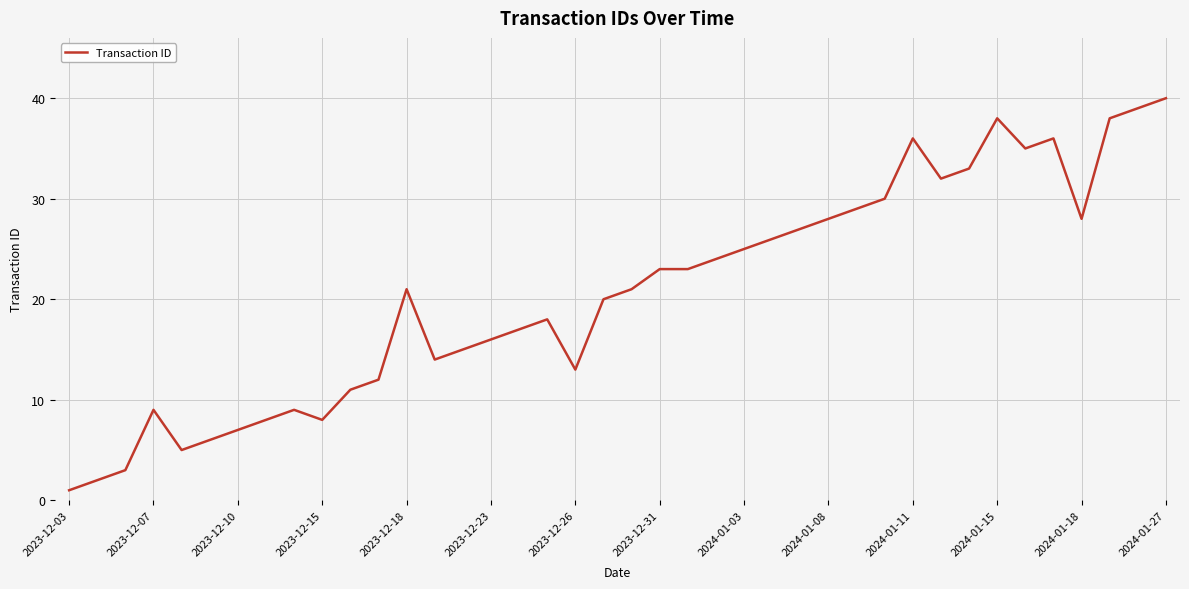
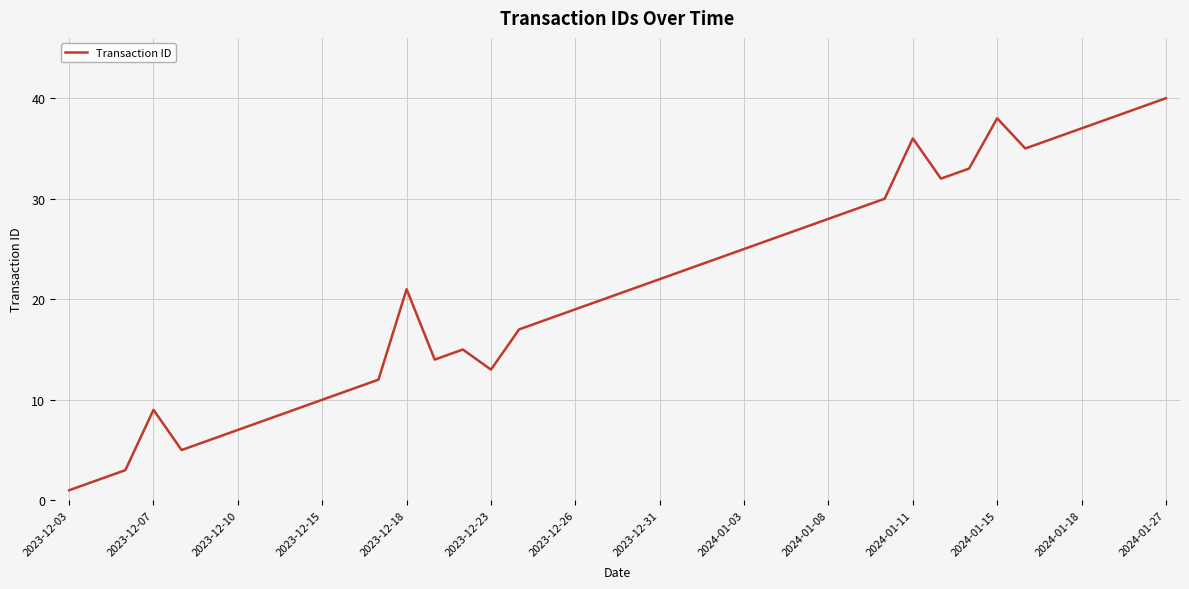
  {
    "2023-12-03": 1,
    "2023-12-07": 9,
    "2023-12-10": 7,
-   "2023-12-15": 8,
+   "2023-12-15": 10,
    "2023-12-18": 21,
-   "2023-12-23": 16,
-   "2023-12-26": 13,
-   "2023-12-31": 23,
+   "2023-12-23": 13,
+   "2023-12-26": 19,
+   "2023-12-31": 22,
    "2024-01-03": 25,
    "2024-01-08": 28,
    "2024-01-11": 36,
    "2024-01-15": 38,
-   "2024-01-18": 28,
+   "2024-01-18": 37,
    "2024-01-27": 40
  }
